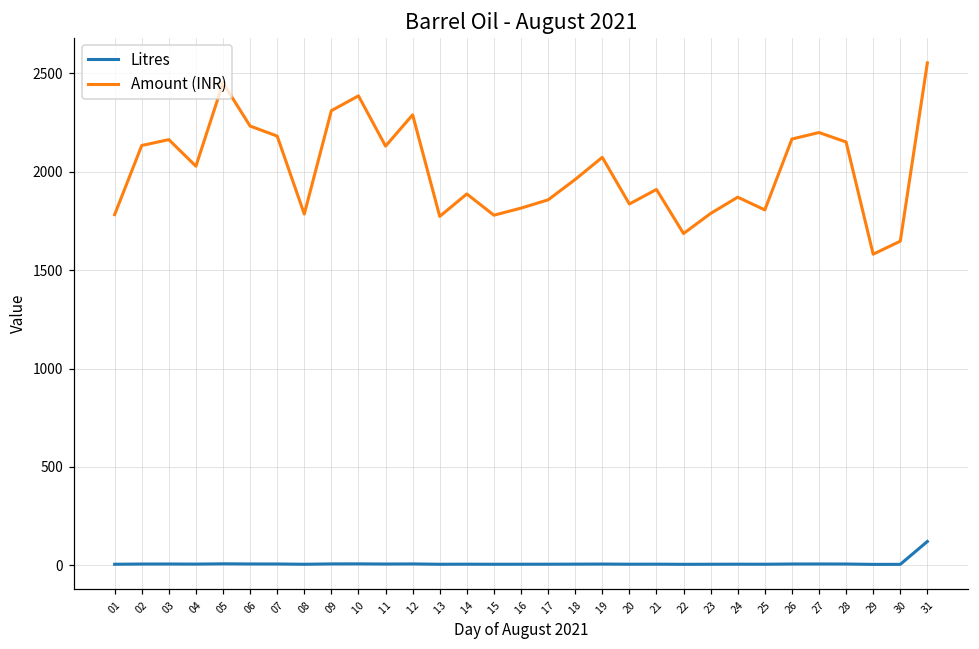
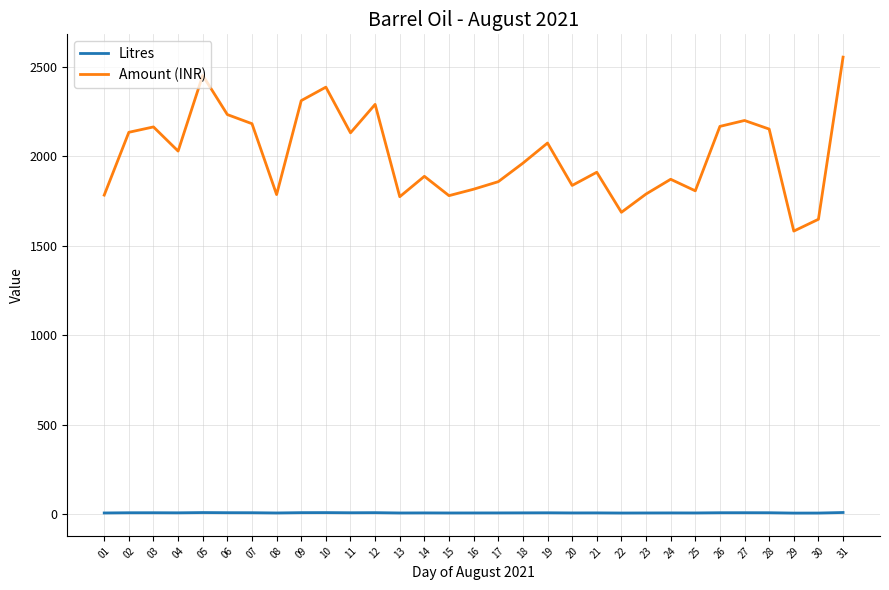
  {
    "Litres": {
      "01": 10,
      "02": 10,
      "03": 10,
      "04": 10,
      "05": 10,
      "06": 10,
      "07": 10,
      "08": 10,
      "09": 10,
      "10": 10,
      "11": 10,
      "12": 10,
      "13": 10,
      "14": 10,
      "15": 10,
      "16": 10,
      "17": 10,
      "18": 10,
      "19": 10,
      "20": 10,
      "21": 10,
      "22": 10,
      "23": 10,
      "24": 10,
      "25": 10,
      "26": 10,
      "27": 10,
      "28": 10,
      "29": 10,
      "30": 10,
-     "31": 120
+     "31": 10
    },
    "Amount (INR)": {
      "01": 1780,
      "02": 2130,
      "03": 2160,
      "04": 2030,
      "06": 2230,
      "07": 2180,
      "08": 1790,
      "09": 2310,
      "10": 2390,
      "11": 2130,
      "12": 2290,
      "13": 1770,
      "14": 1890,
      "15": 1780,
      "16": 1820,
      "17": 1860,
      "18": 1960,
      "19": 2070,
      "20": 1840,
      "21": 1910,
      "22": 1690,
      "23": 1790,
      "24": 1870,
      "25": 1810,
      "26": 2170,
      "27": 2200,
      "28": 2150,
      "29": 1580,
      "30": 1650,
      "31": 2550
    }
  }
